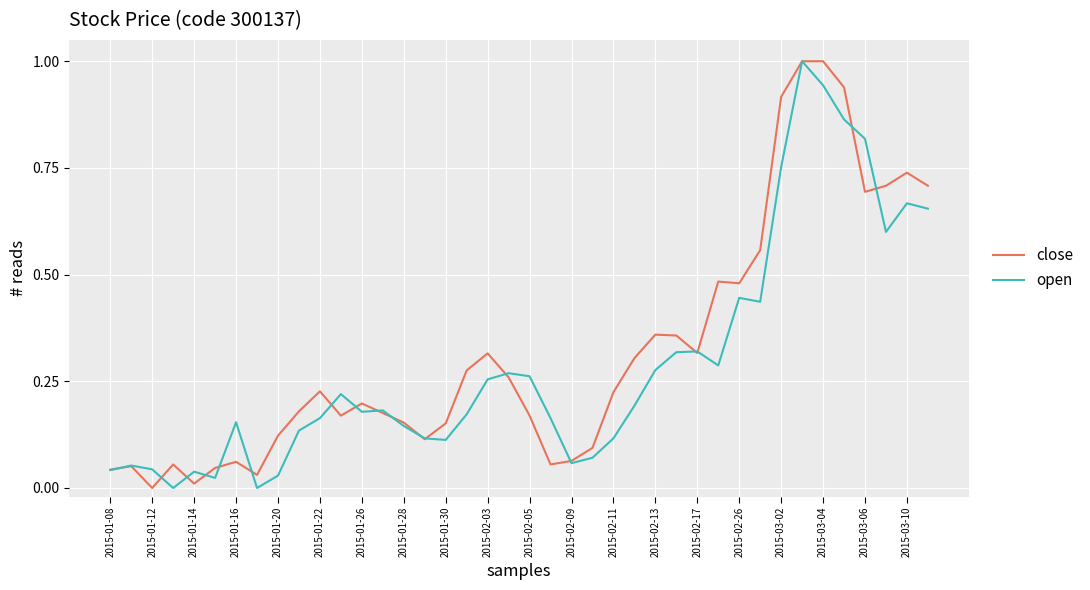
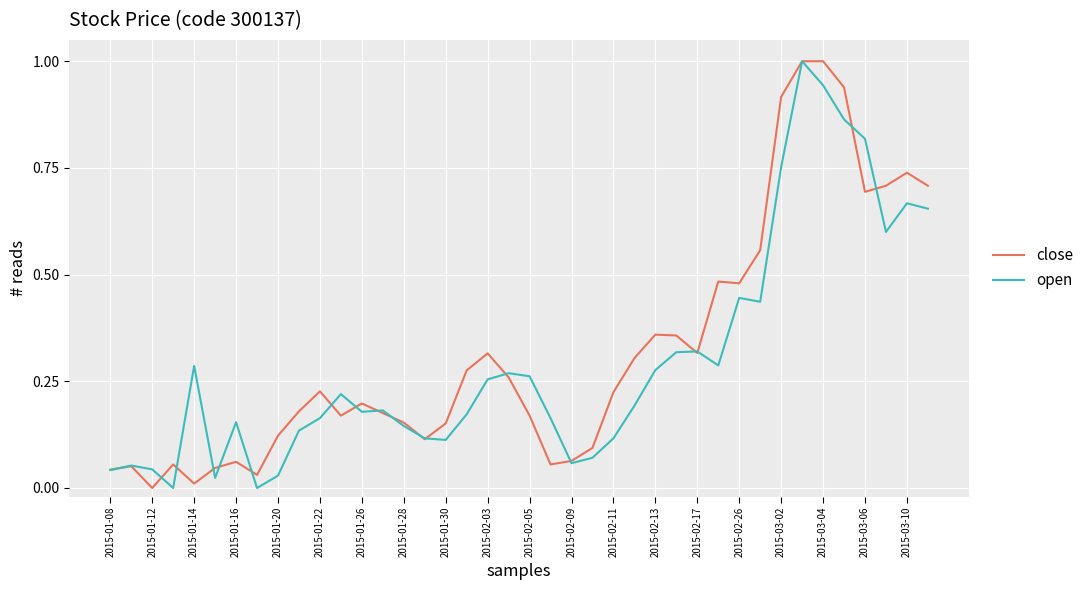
  {
    "close": {
      "2015-01-12": 0.00,
      "2015-01-14": 0.01,
      "2015-01-16": 0.06,
      "2015-01-20": 0.12,
      "2015-01-22": 0.23,
      "2015-01-26": 0.20,
      "2015-01-28": 0.15,
      "2015-01-30": 0.15,
      "2015-02-03": 0.32,
      "2015-02-05": 0.17,
      "2015-02-11": 0.22,
      "2015-02-13": 0.36,
      "2015-02-26": 0.48,
      "2015-03-02": 0.92,
      "2015-03-04": 1.00,
      "2015-03-06": 0.69,
      "2015-03-10": 0.74
    },
    "open": {
      "2015-01-12": 0.04,
-     "2015-01-14": 0.04,
+     "2015-01-14": 0.29,
      "2015-01-16": 0.15,
      "2015-01-20": 0.03,
      "2015-01-22": 0.16,
      "2015-01-26": 0.18,
      "2015-01-28": 0.15,
      "2015-01-30": 0.11,
      "2015-02-03": 0.25,
      "2015-02-05": 0.26,
      "2015-02-11": 0.12,
      "2015-02-13": 0.28,
      "2015-02-26": 0.45,
      "2015-03-02": 0.75,
      "2015-03-04": 0.94,
      "2015-03-06": 0.82,
      "2015-03-10": 0.67
    }
  }
